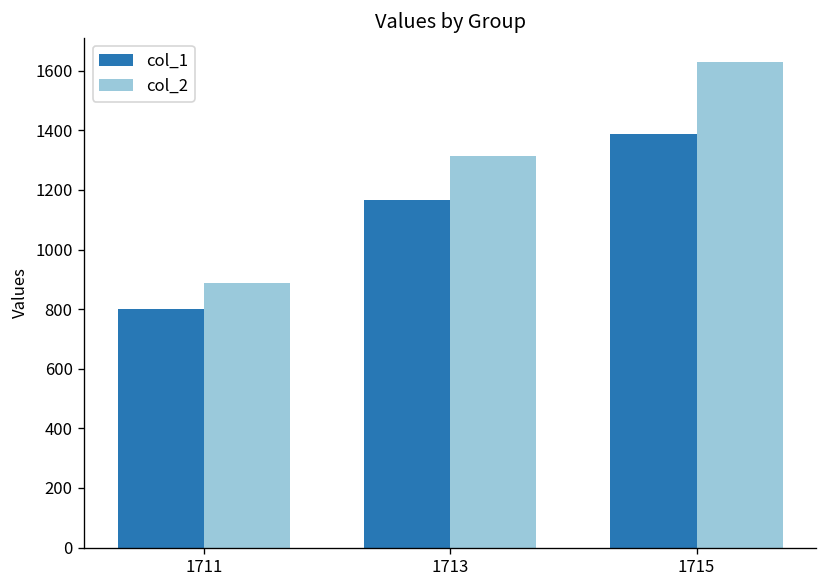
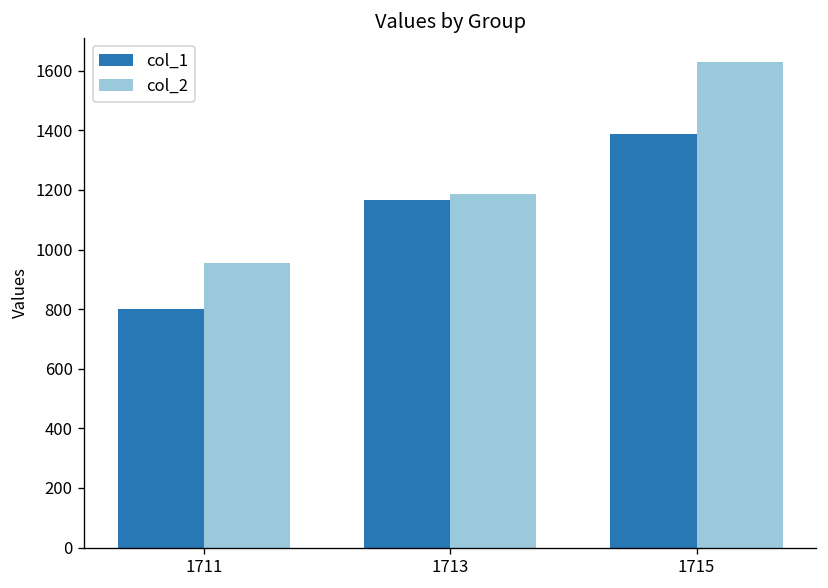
  {
    "col_1": {
      "1711": 800,
      "1713": 1170,
      "1715": 1390
    },
    "col_2": {
-     "1711": 890,
-     "1713": 1320,
+     "1711": 960,
+     "1713": 1190,
      "1715": 1630
    }
  }
